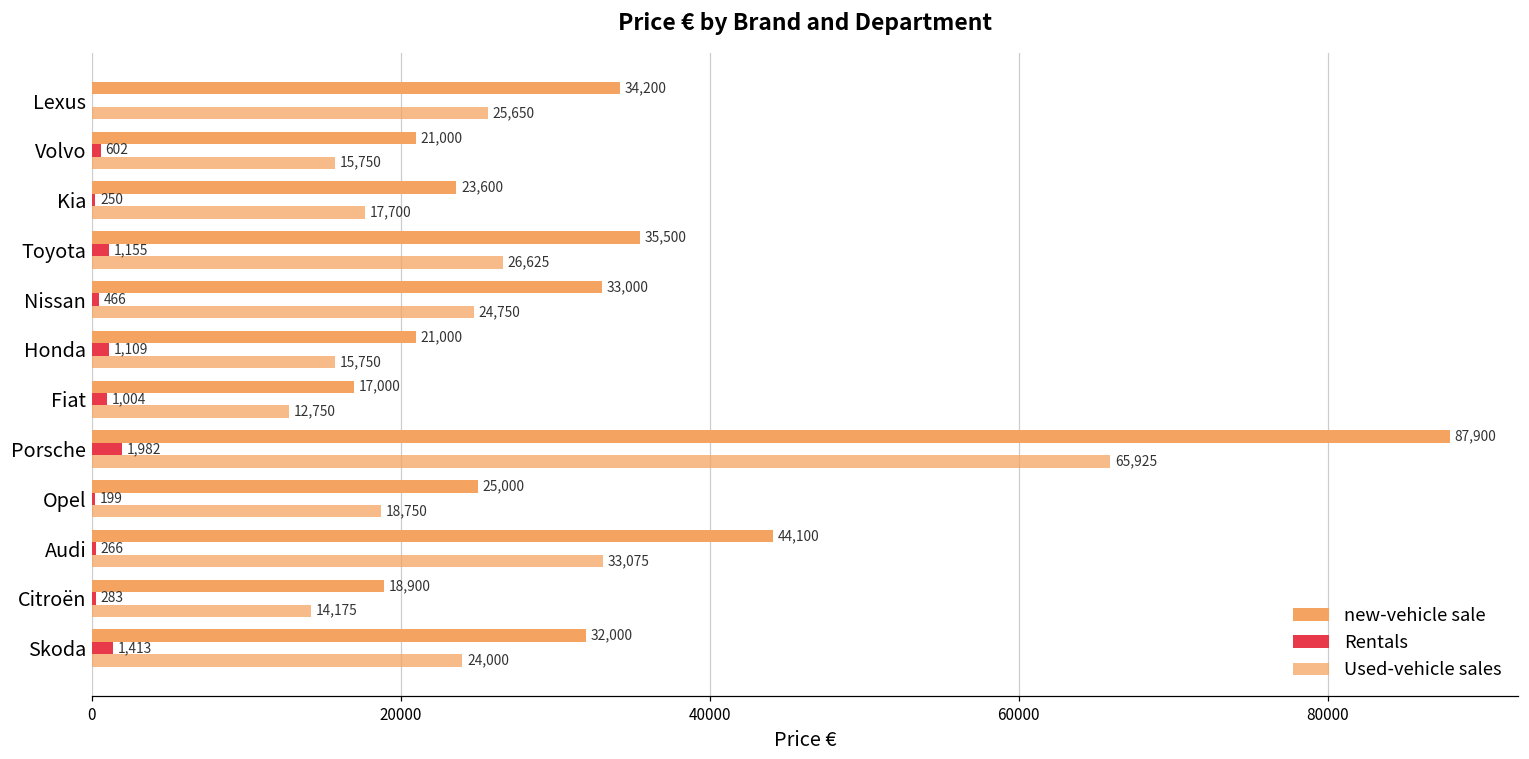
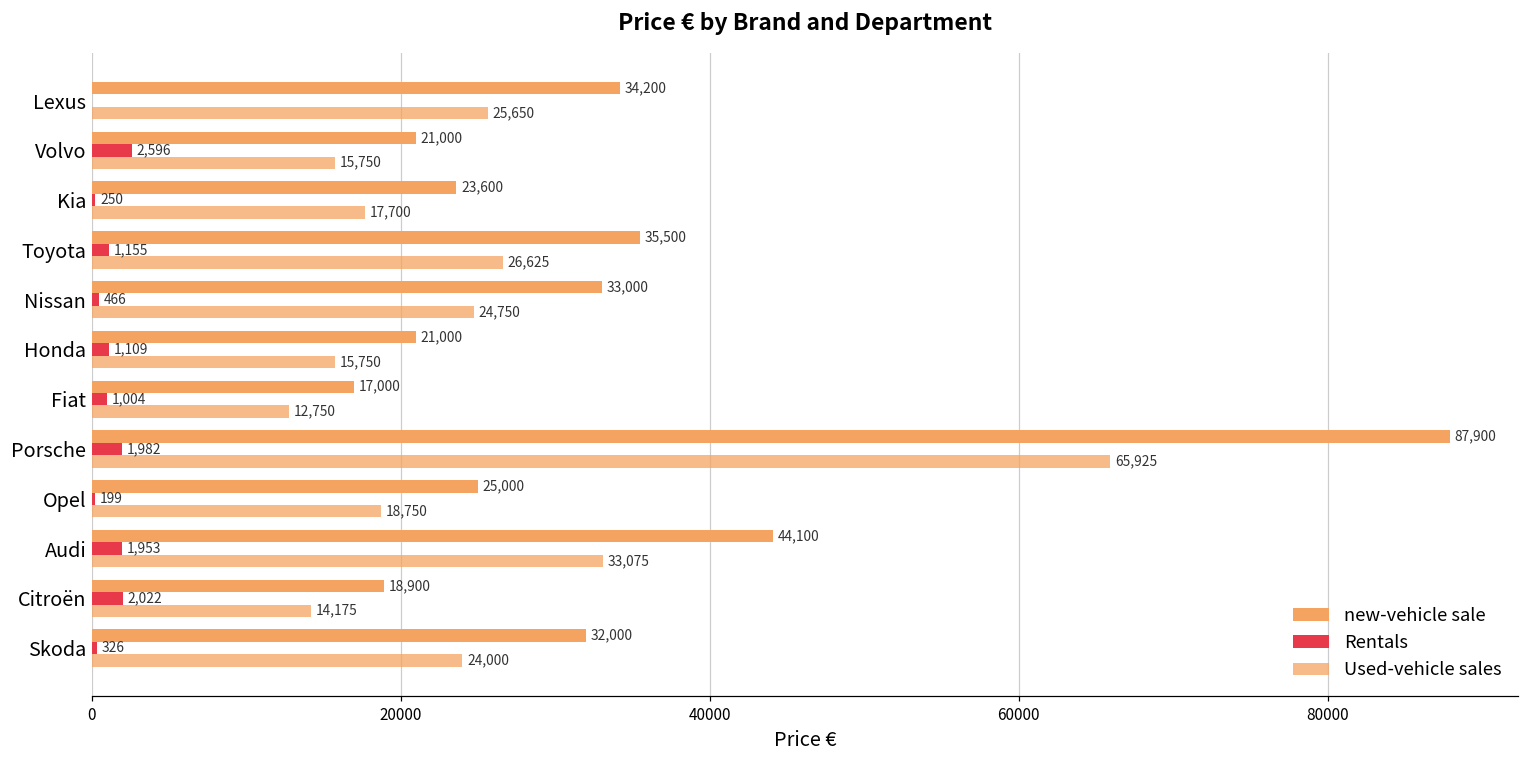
  {
    "Rentals": {
-     "Volvo": "602",
+     "Volvo": "2,596",
      "Kia": "250",
      "Toyota": "1,155",
      "Nissan": "466",
      "Honda": "1,109",
      "Fiat": "1,004",
      "Porsche": "1,982",
      "Opel": "199",
-     "Audi": "266",
-     "Citroën": "283",
-     "Skoda": "1,413"
+     "Audi": "1,953",
+     "Citroën": "2,022",
+     "Skoda": "326"
    }
  }
